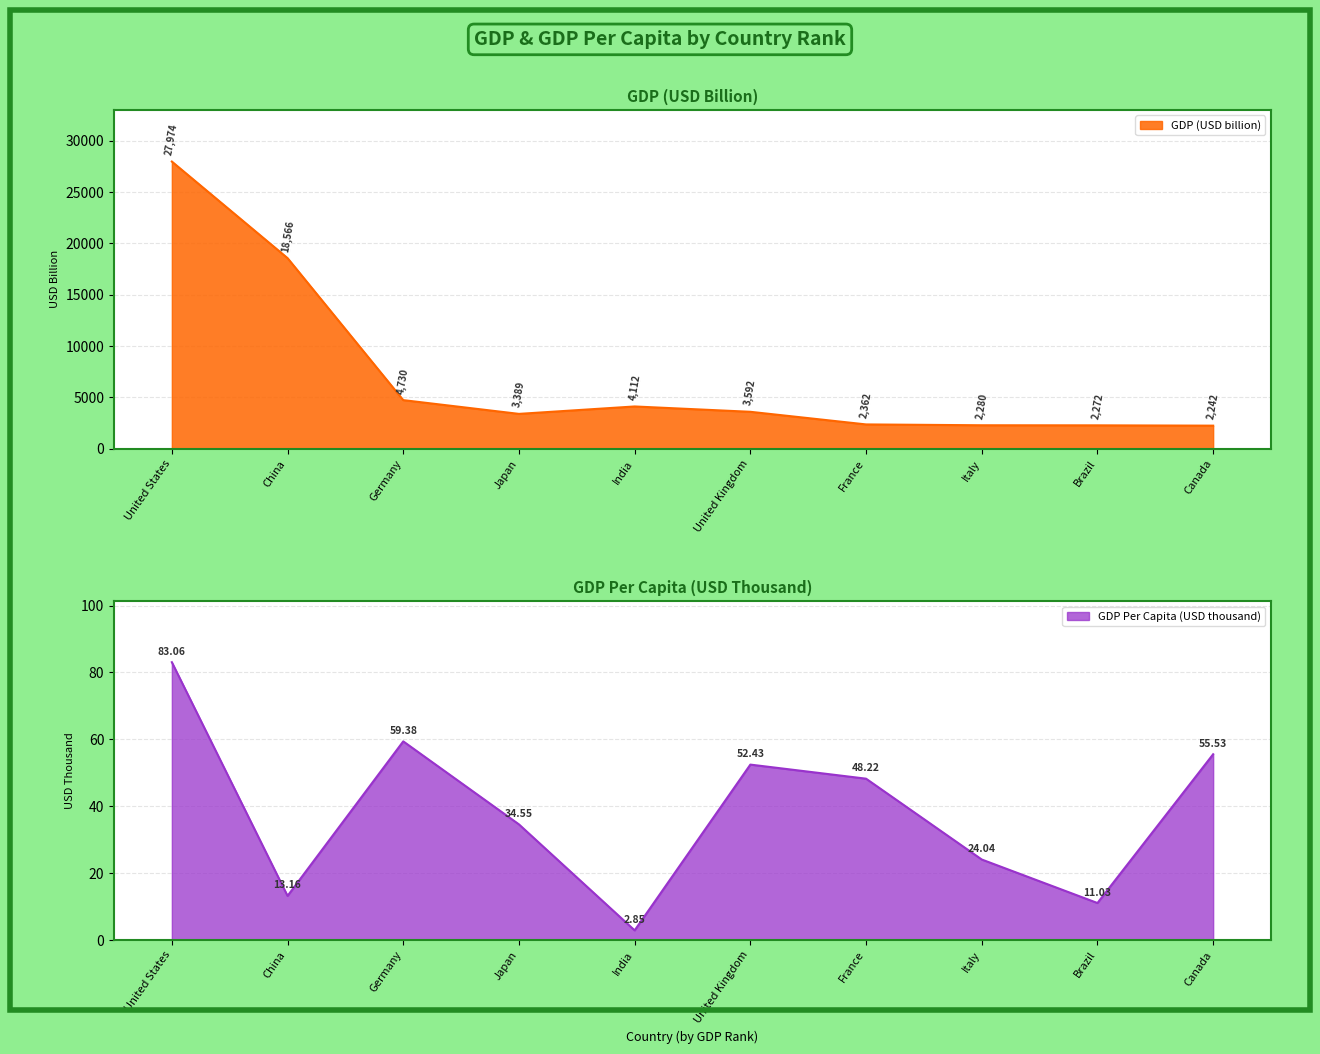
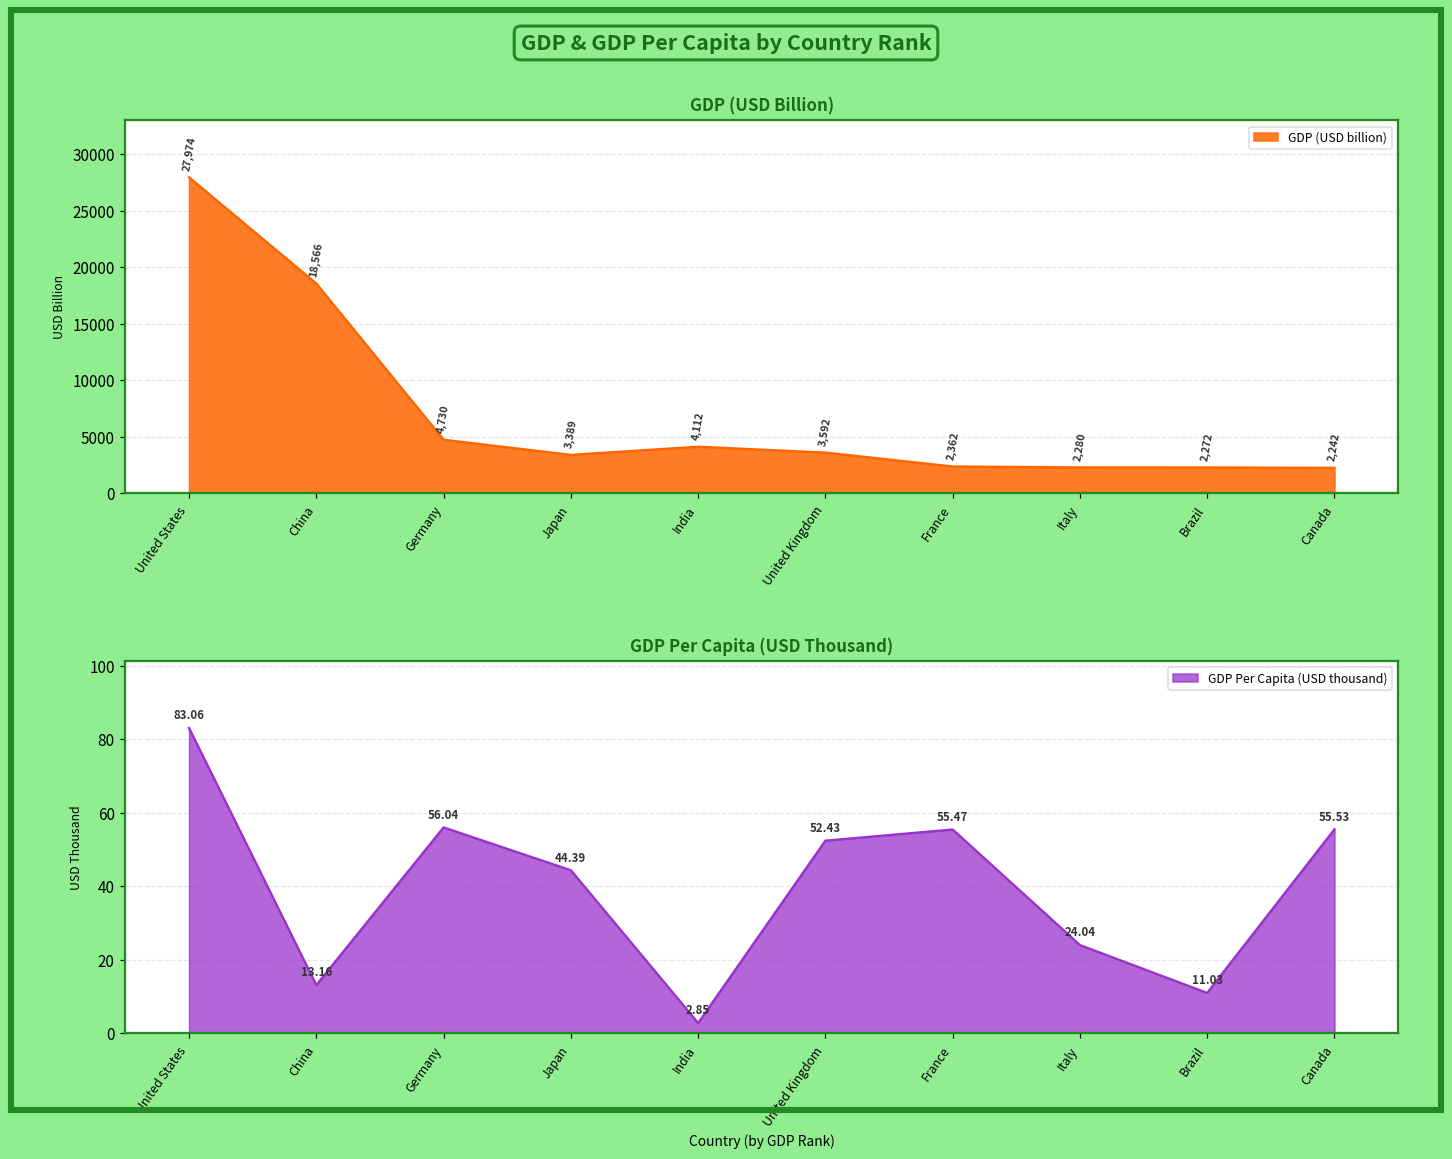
  {
    "GDP (USD Billion)": {
      "United States": "27,974",
      "China": "18,566",
      "Germany": "4,730",
      "Japan": "3,389",
      "India": "4,112",
      "United Kingdom": "3,592",
      "France": "2,362",
      "Italy": "2,280",
      "Brazil": "2,272",
      "Canada": "2,242"
    },
    "GDP Per Capita (USD Thousand)": {
      "United States": "83.06",
      "China": "13.16",
-     "Germany": "59.38",
-     "Japan": "34.55",
+     "Germany": "56.04",
+     "Japan": "44.39",
      "India": "2.85",
      "United Kingdom": "52.43",
-     "France": "48.22",
+     "France": "55.47",
      "Italy": "24.04",
      "Brazil": "11.03",
      "Canada": "55.53"
    }
  }
